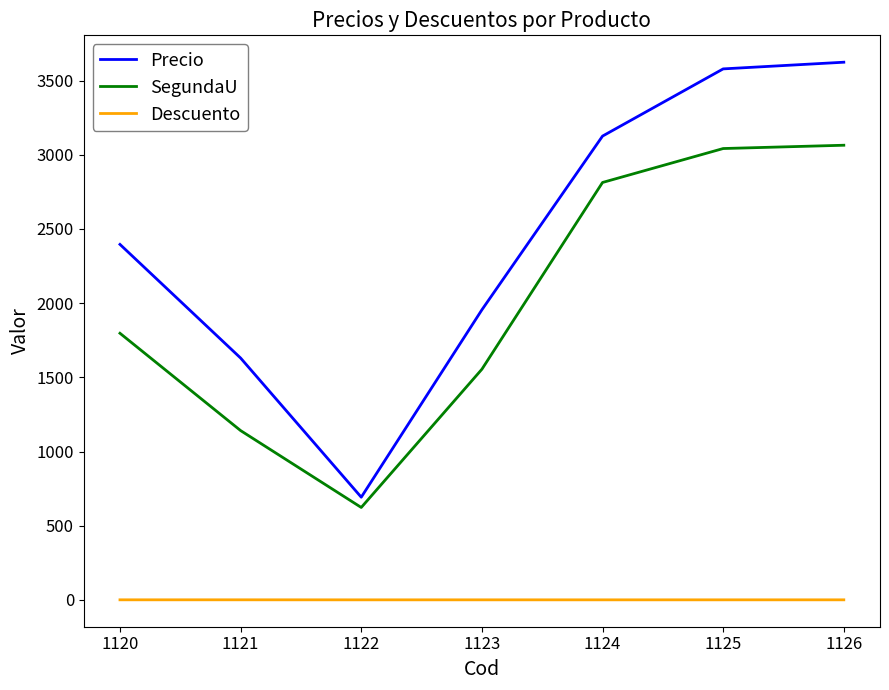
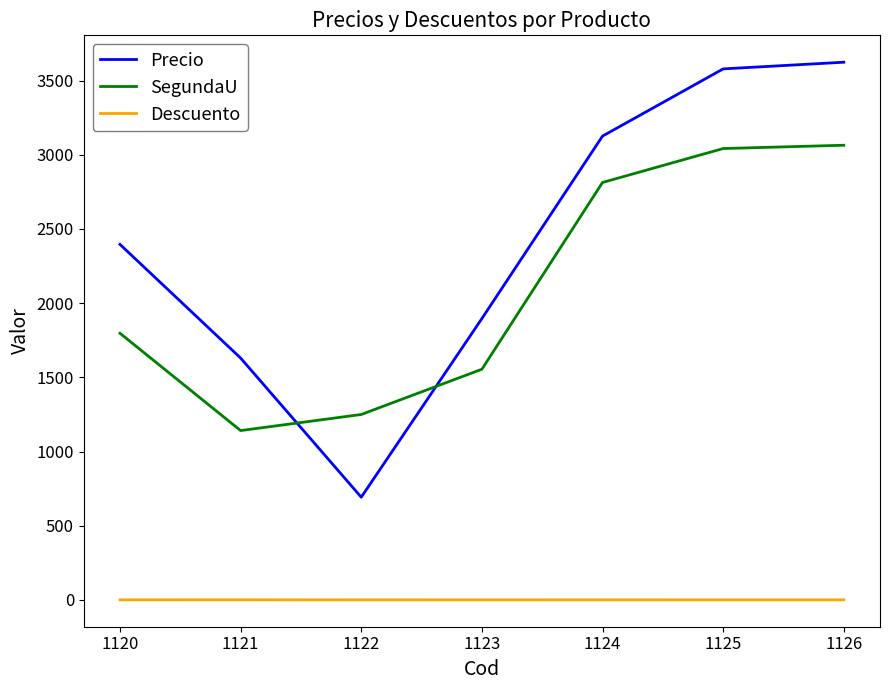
  {
    "Precio": {
      "1120": 2400,
      "1121": 1630,
      "1122": 690,
-     "1123": 1960,
+     "1123": 1900,
      "1124": 3130,
      "1125": 3580,
      "1126": 3620
    },
    "SegundaU": {
      "1120": 1800,
      "1121": 1140,
-     "1122": 620,
+     "1122": 1250,
      "1123": 1550,
      "1124": 2810,
      "1125": 3040,
      "1126": 3060
    },
    "Descuento": {
      "1120": 0,
      "1121": 0,
      "1122": 0,
      "1123": 0,
      "1124": 0,
      "1125": 0,
      "1126": 0
    }
  }
